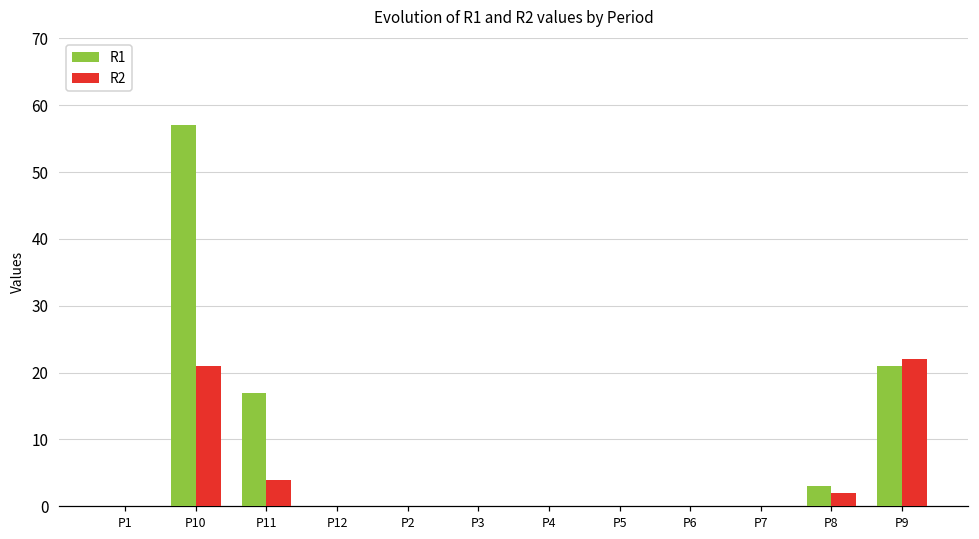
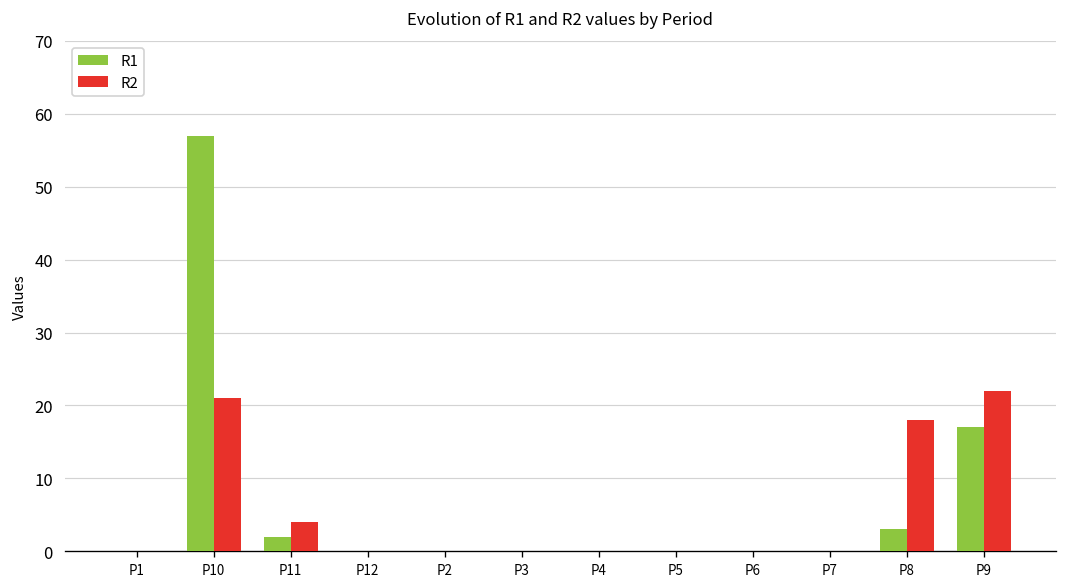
  {
    "R1": {
      "P1": 0,
      "P10": 57,
-     "P11": 17,
+     "P11": 2,
      "P12": 0,
      "P2": 0,
      "P3": 0,
      "P4": 0,
      "P5": 0,
      "P6": 0,
      "P7": 0,
      "P8": 3,
-     "P9": 21
+     "P9": 17
    },
    "R2": {
      "P1": 0,
      "P10": 21,
      "P11": 4,
      "P12": 0,
      "P2": 0,
      "P3": 0,
      "P4": 0,
      "P5": 0,
      "P6": 0,
      "P7": 0,
-     "P8": 2,
+     "P8": 18,
      "P9": 22
    }
  }
